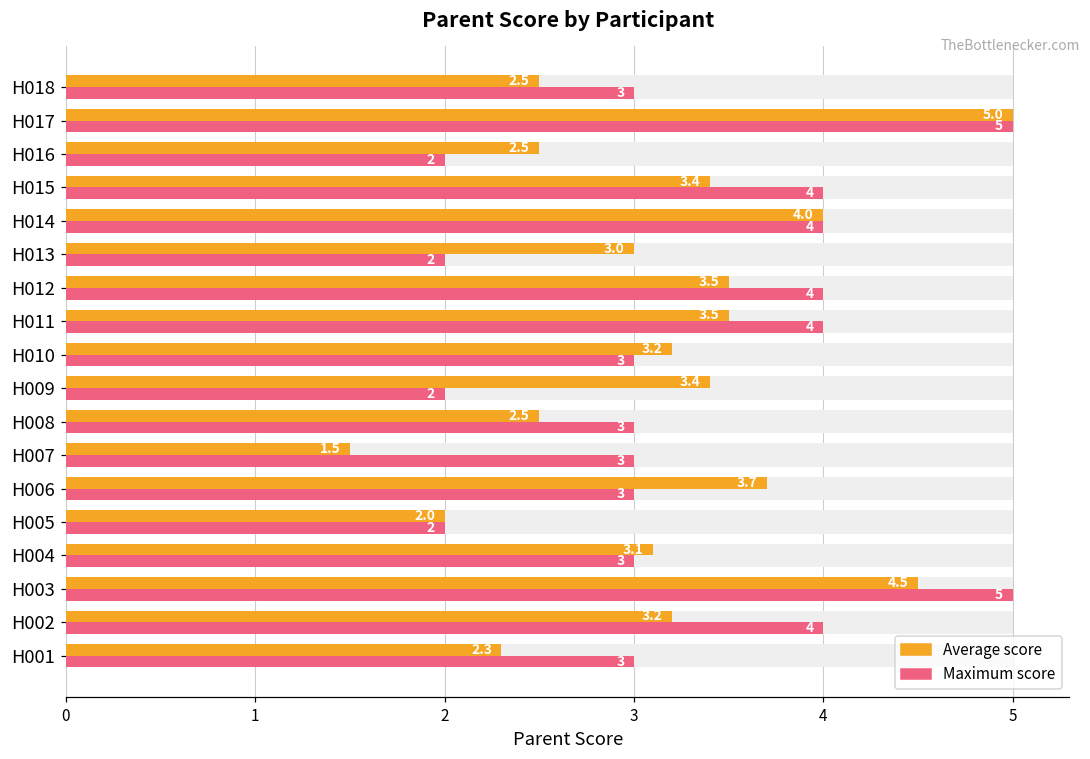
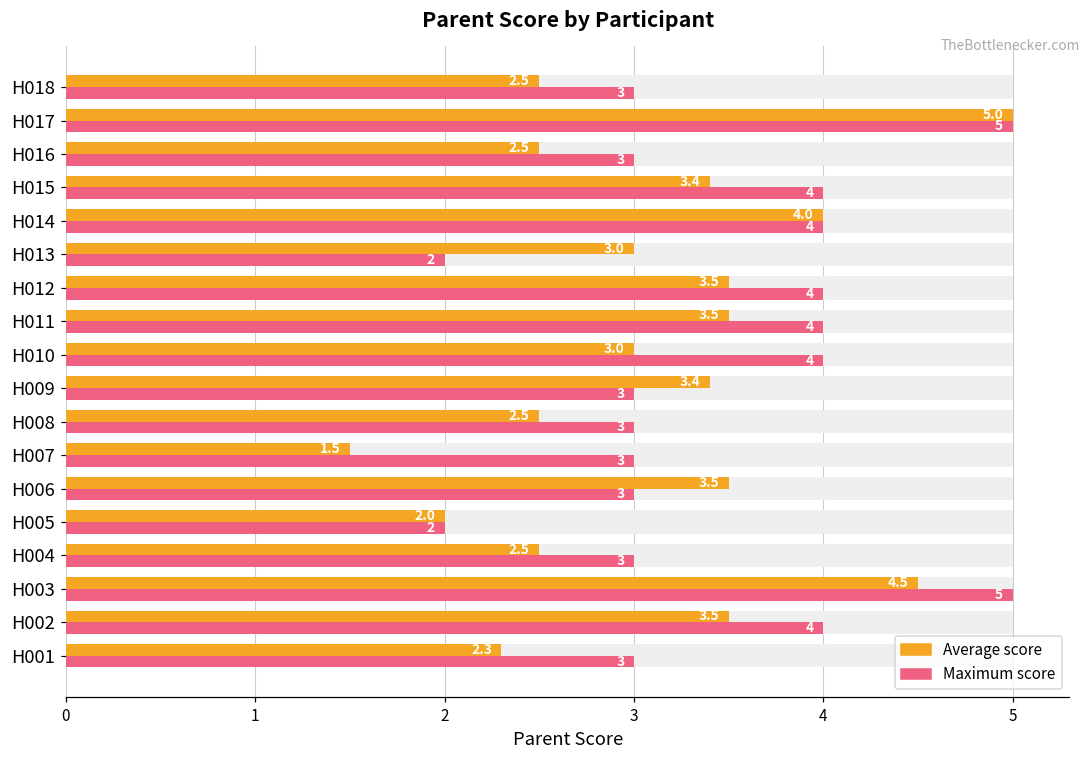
  {
    "Average score": {
      "H017": 5.0,
-     "H010": 3.2,
-     "H006": 3.7,
-     "H004": 3.1,
-     "H002": 3.2
+     "H010": 3.0,
+     "H006": 3.5,
+     "H004": 2.5,
+     "H002": 3.5
    },
    "Maximum score": {
-     "H016": 2,
-     "H010": 3,
-     "H009": 2,
+     "H016": 3,
+     "H010": 4,
+     "H009": 3,
      "H003": 5
    }
  }
